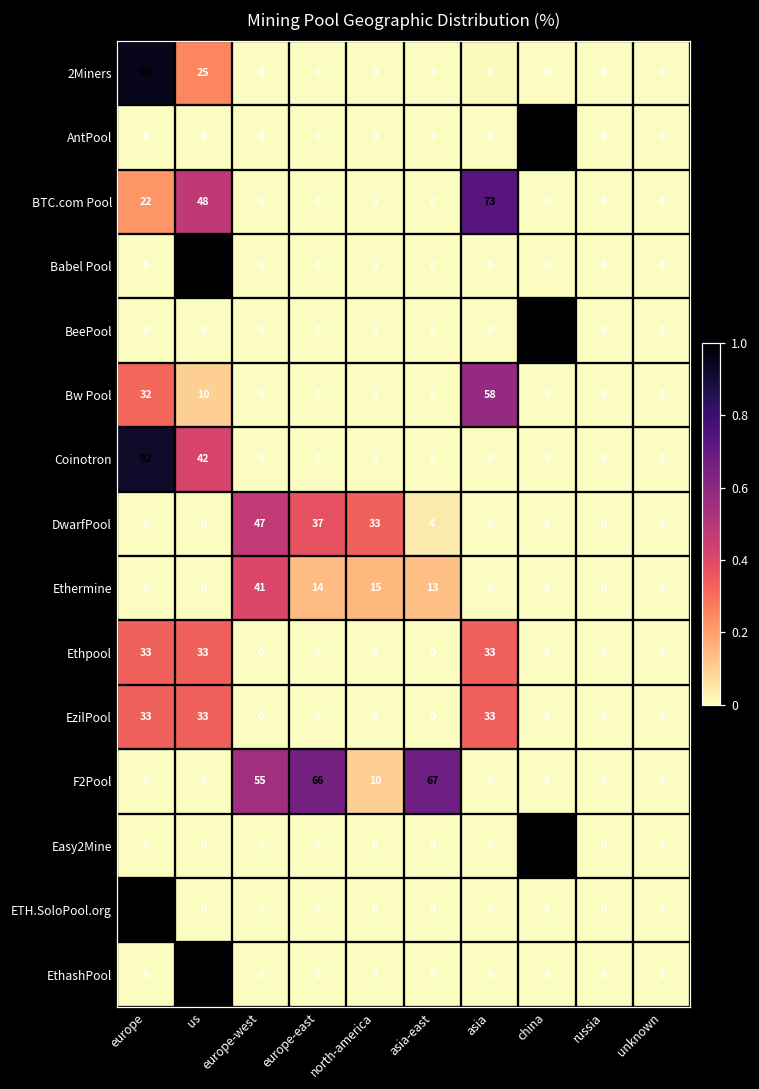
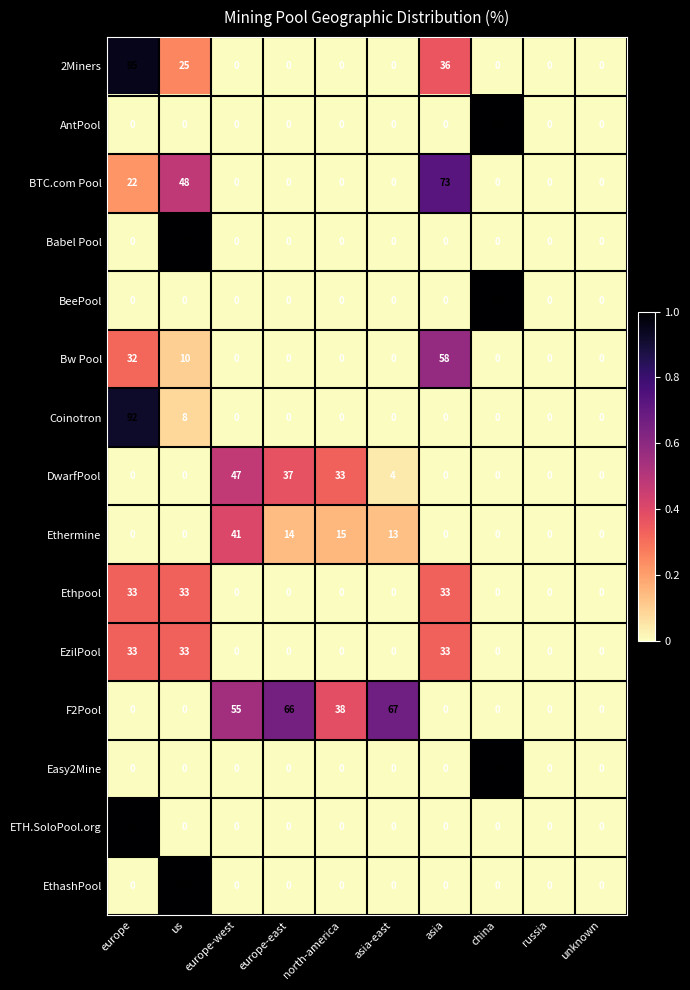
  {
    "2Miners": {
      "us": 25,
      "europe-west": 0,
      "europe-east": 0,
      "north-america": 0,
      "asia-east": 0,
-     "asia": 1,
+     "asia": 36,
      "china": 0,
      "russia": 0,
      "unknown": 0
    },
    "AntPool": {
      "europe": 0,
      "us": 0,
      "europe-west": 0,
      "europe-east": 0,
      "north-america": 0,
      "asia-east": 0,
      "asia": 0,
      "russia": 0,
      "unknown": 0
    },
    "BTC.com Pool": {
      "europe": 22,
      "us": 48,
      "europe-west": 0,
      "europe-east": 0,
      "north-america": 0,
      "asia-east": 0,
      "asia": 73,
      "china": 0,
      "russia": 0,
      "unknown": 0
    },
    "Babel Pool": {
      "europe": 0,
      "europe-west": 0,
      "europe-east": 0,
      "north-america": 0,
      "asia-east": 0,
      "asia": 0,
      "china": 0,
      "russia": 0,
      "unknown": 0
    },
    "BeePool": {
      "europe": 0,
      "us": 0,
      "europe-west": 0,
      "europe-east": 0,
      "north-america": 0,
      "asia-east": 0,
      "asia": 0,
      "russia": 0,
      "unknown": 0
    },
    "Bw Pool": {
      "europe": 32,
      "us": 10,
      "europe-west": 0,
      "europe-east": 0,
      "north-america": 0,
      "asia-east": 0,
      "asia": 58,
      "china": 0,
      "russia": 0,
      "unknown": 0
    },
    "Coinotron": {
-     "us": 42,
+     "us": 8,
      "europe-west": 0,
      "europe-east": 0,
      "north-america": 0,
      "asia-east": 0,
      "asia": 0,
      "china": 0,
      "russia": 0,
      "unknown": 0
    },
    "DwarfPool": {
      "europe": 0,
      "us": 0,
      "europe-west": 47,
      "europe-east": 37,
      "north-america": 33,
      "asia-east": 4,
      "asia": 0,
      "china": 0,
      "russia": 0,
      "unknown": 0
    },
    "Ethermine": {
      "europe": 0,
      "us": 0,
      "europe-west": 41,
      "europe-east": 14,
      "north-america": 15,
      "asia-east": 13,
      "asia": 0,
      "china": 0,
      "russia": 0,
      "unknown": 0
    },
    "Ethpool": {
      "europe": 33,
      "us": 33,
      "europe-west": 0,
      "europe-east": 0,
      "north-america": 0,
      "asia-east": 0,
      "asia": 33,
      "china": 0,
      "russia": 0,
      "unknown": 0
    },
    "EzilPool": {
      "europe": 33,
      "us": 33,
      "europe-west": 0,
      "europe-east": 0,
      "north-america": 0,
      "asia-east": 0,
      "asia": 33,
      "china": 0,
      "russia": 0,
      "unknown": 0
    },
    "F2Pool": {
      "europe": 0,
      "us": 0,
      "europe-west": 55,
      "europe-east": 66,
-     "north-america": 10,
+     "north-america": 38,
      "asia-east": 67,
      "asia": 0,
      "china": 0,
      "russia": 0,
      "unknown": 0
    },
    "Easy2Mine": {
      "europe": 0,
      "us": 0,
      "europe-west": 0,
      "europe-east": 0,
      "north-america": 0,
      "asia-east": 0,
      "asia": 0,
      "russia": 0,
      "unknown": 0
    },
    "ETH.SoloPool.org": {
      "us": 0,
      "europe-west": 0,
      "europe-east": 0,
      "north-america": 0,
      "asia-east": 0,
      "asia": 0,
      "china": 0,
      "russia": 0,
      "unknown": 0
    },
    "EthashPool": {
      "europe": 0,
      "europe-west": 0,
      "europe-east": 0,
      "north-america": 0,
      "asia-east": 0,
      "asia": 0,
      "china": 0,
      "russia": 0,
      "unknown": 0
    }
  }
